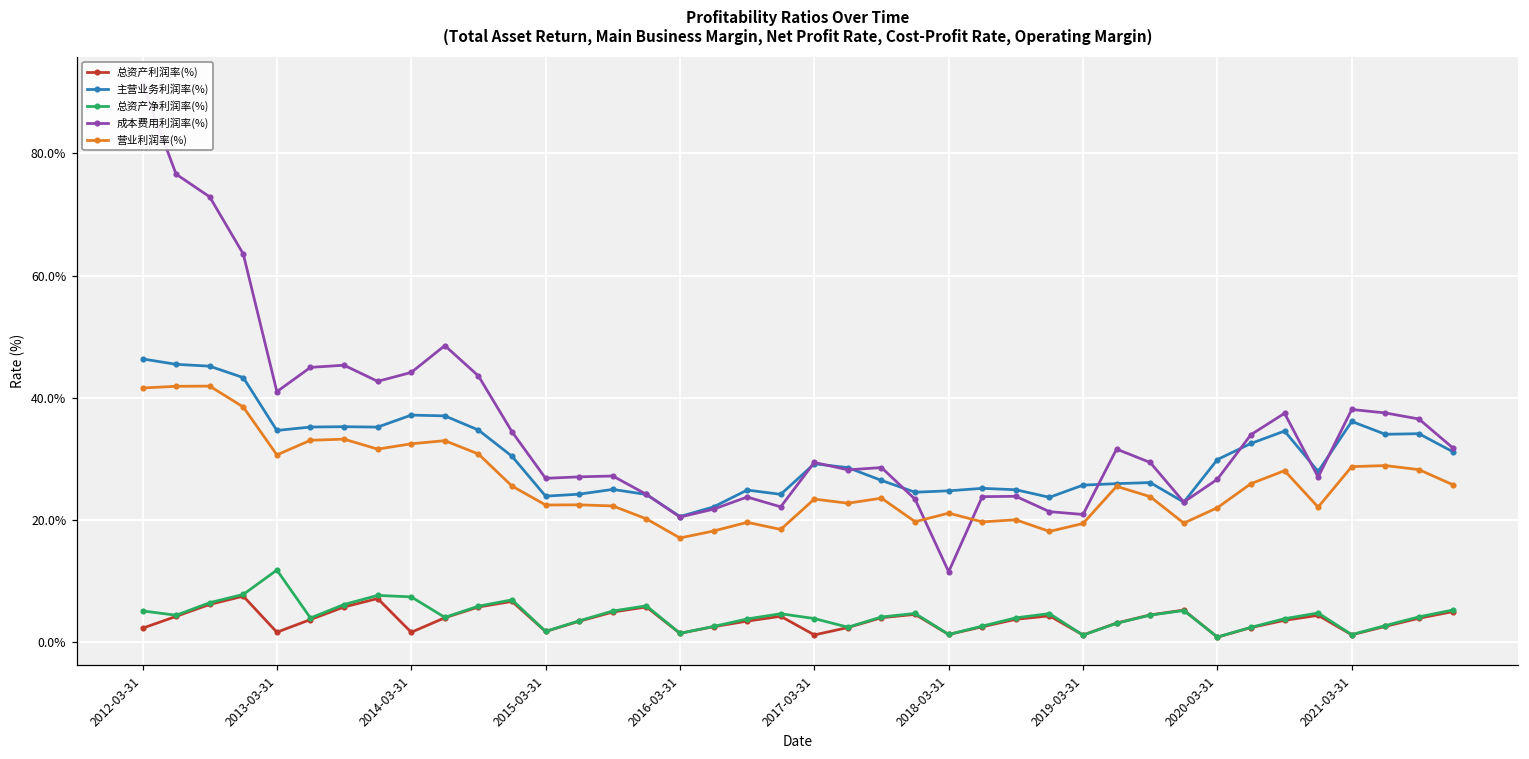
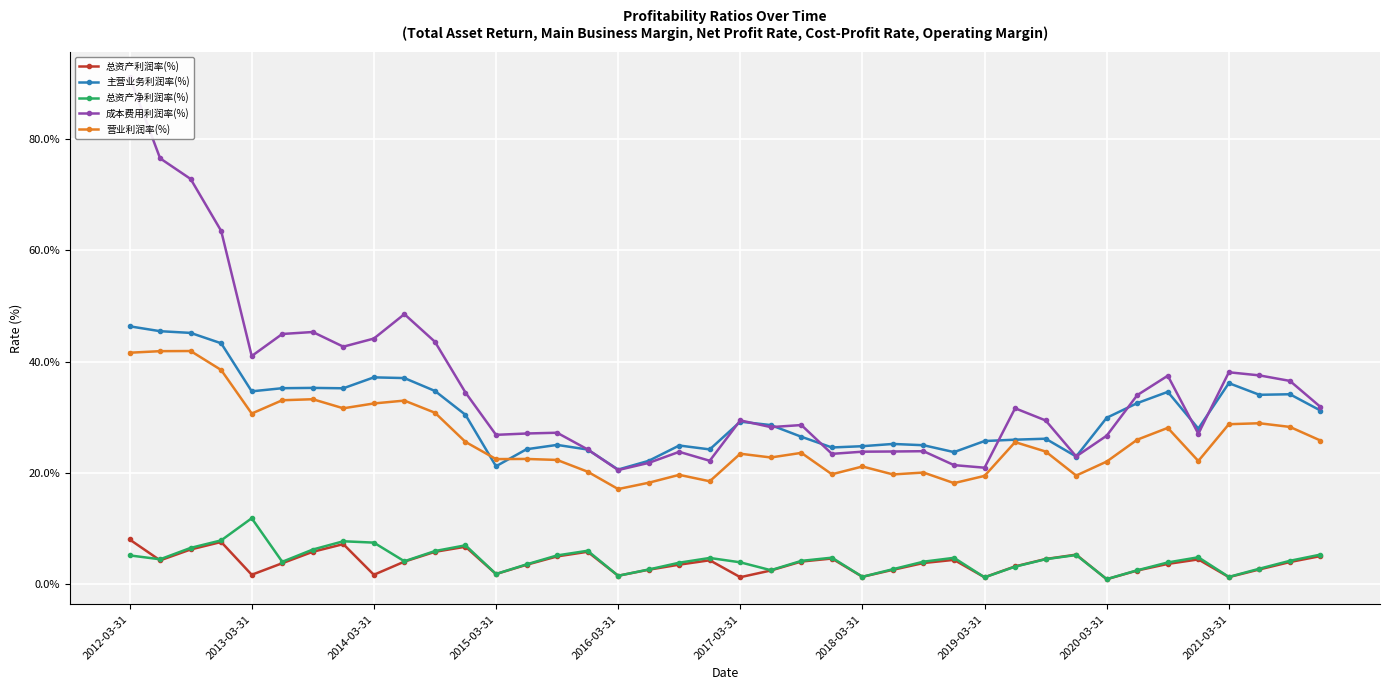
  {
    "总资产利润率(%)": {
-     "2012-03-31": "2%",
+     "2012-03-31": "8%",
      "2013-03-31": "2%",
      "2014-03-31": "2%",
      "2017-03-31": "1%"
    },
    "主营业务利润率(%)": {
      "2012-03-31": "46%",
      "2013-03-31": "35%",
      "2014-03-31": "37%",
-     "2015-03-31": "24%",
+     "2015-03-31": "21%",
      "2018-03-31": "25%",
      "2019-03-31": "26%",
      "2020-03-31": "30%",
      "2021-03-31": "36%"
    },
    "总资产净利润率(%)": {
      "2012-03-31": "5%",
      "2013-03-31": "12%",
      "2014-03-31": "7%",
      "2017-03-31": "4%"
    },
    "成本费用利润率(%)": {
      "2013-03-31": "41%",
      "2014-03-31": "44%",
      "2015-03-31": "27%",
-     "2018-03-31": "12%",
+     "2018-03-31": "24%",
      "2019-03-31": "21%",
      "2020-03-31": "27%",
      "2021-03-31": "38%"
    },
    "营业利润率(%)": {
      "2012-03-31": "42%",
      "2013-03-31": "31%",
      "2014-03-31": "32%",
      "2015-03-31": "22%",
      "2016-03-31": "17%",
      "2017-03-31": "23%",
      "2018-03-31": "21%",
      "2019-03-31": "19%",
      "2020-03-31": "22%",
      "2021-03-31": "29%"
    }
  }
